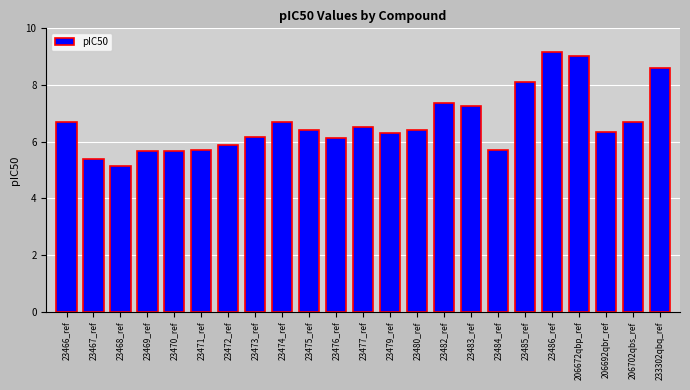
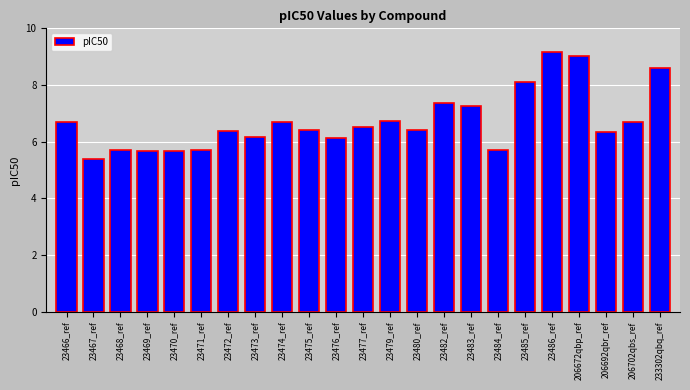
  {
    "23466_ref": 6.7,
    "23467_ref": 5.4,
-   "23468_ref": 5.1,
+   "23468_ref": 5.7,
    "23469_ref": 5.7,
    "23470_ref": 5.7,
    "23471_ref": 5.7,
-   "23472_ref": 5.9,
+   "23472_ref": 6.4,
    "23473_ref": 6.2,
    "23474_ref": 6.7,
    "23475_ref": 6.4,
    "23476_ref": 6.1,
    "23477_ref": 6.5,
-   "23479_ref": 6.3,
+   "23479_ref": 6.7,
    "23480_ref": 6.4,
    "23482_ref": 7.4,
    "23483_ref": 7.3,
    "23484_ref": 5.7,
    "23485_ref": 8.1,
    "23486_ref": 9.2,
    "206672qbp_ref": 9.0,
    "206692qbr_ref": 6.3,
    "206702qbs_ref": 6.7,
    "233302qbq_ref": 8.6
  }
